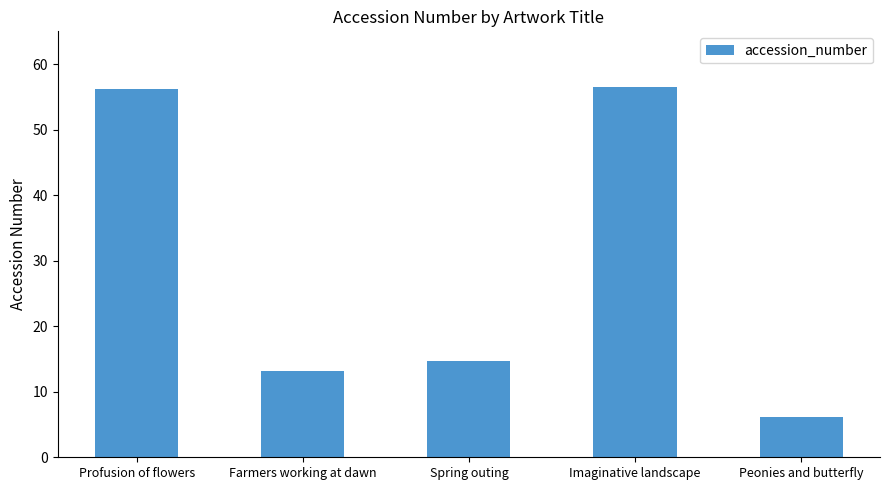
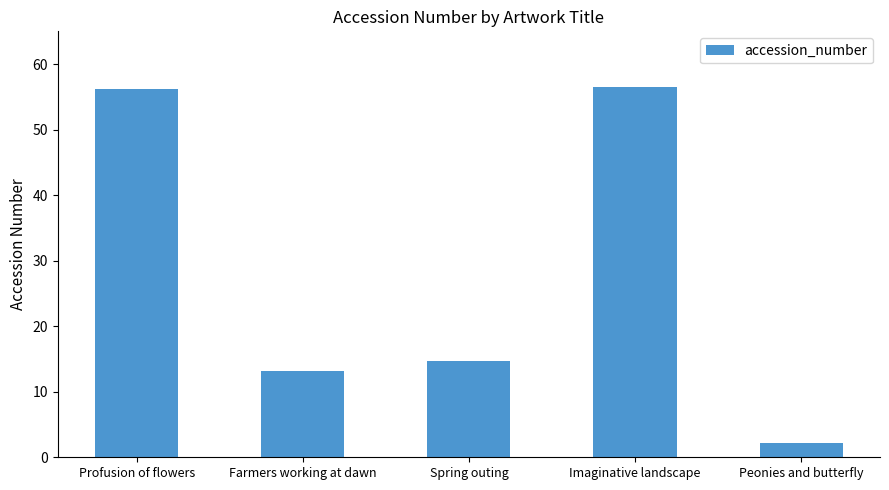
  {
    "Profusion of flowers": 56,
    "Farmers working at dawn": 13,
    "Spring outing": 15,
    "Imaginative landscape": 56,
-   "Peonies and butterfly": 6
+   "Peonies and butterfly": 2
  }
